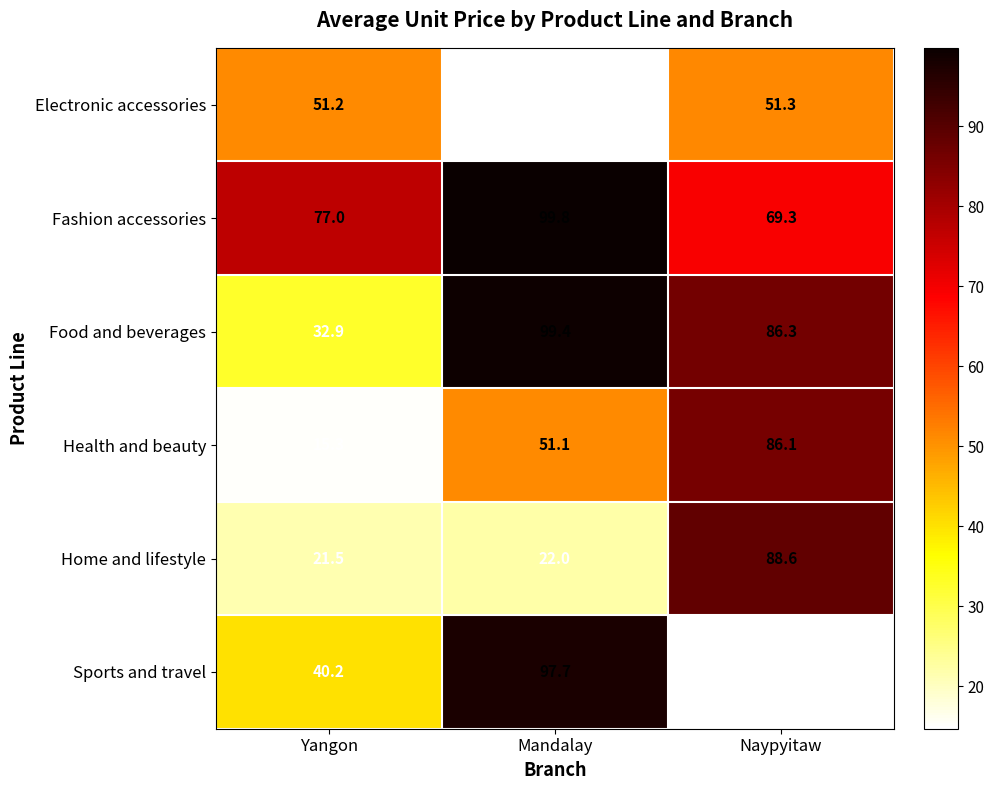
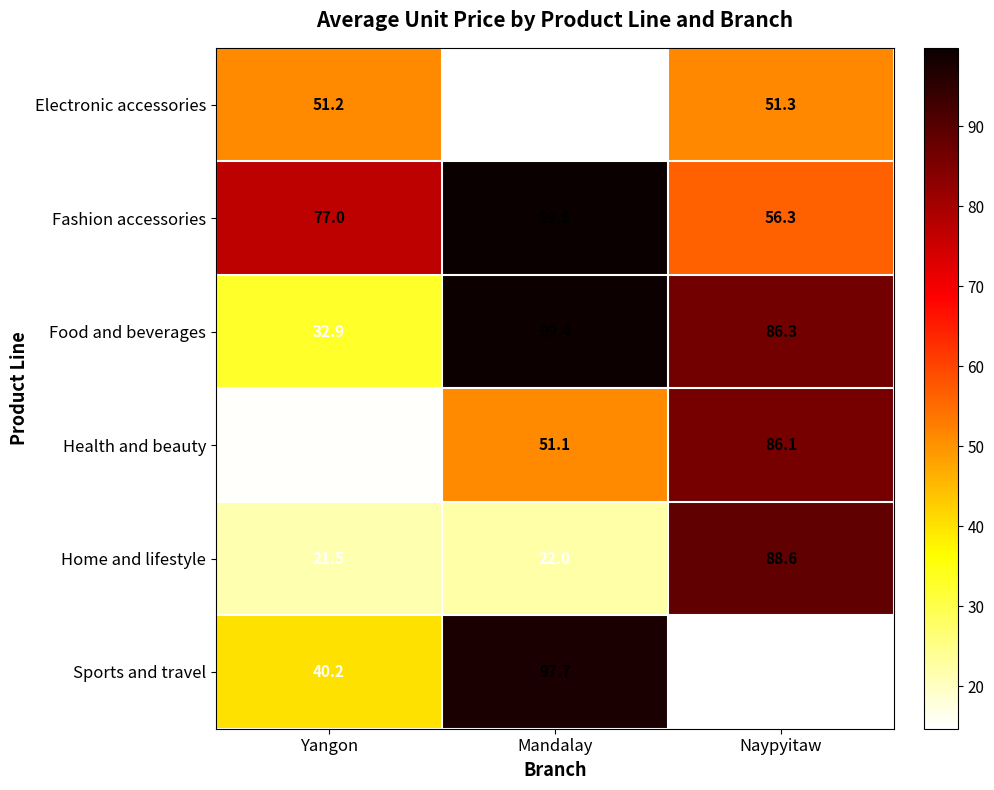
  {
    "Electronic accessories": {
      "Yangon": 51.2,
      "Naypyitaw": 51.3
    },
    "Fashion accessories": {
      "Yangon": 77.0,
-     "Naypyitaw": 69.3
+     "Naypyitaw": 56.3
    },
    "Food and beverages": {
      "Yangon": 32.9,
      "Naypyitaw": 86.3
    },
    "Health and beauty": {
      "Mandalay": 51.1,
      "Naypyitaw": 86.1
    },
    "Home and lifestyle": {
      "Yangon": 21.5,
      "Mandalay": 22.0,
      "Naypyitaw": 88.6
    },
    "Sports and travel": {
      "Yangon": 40.2
    }
  }
